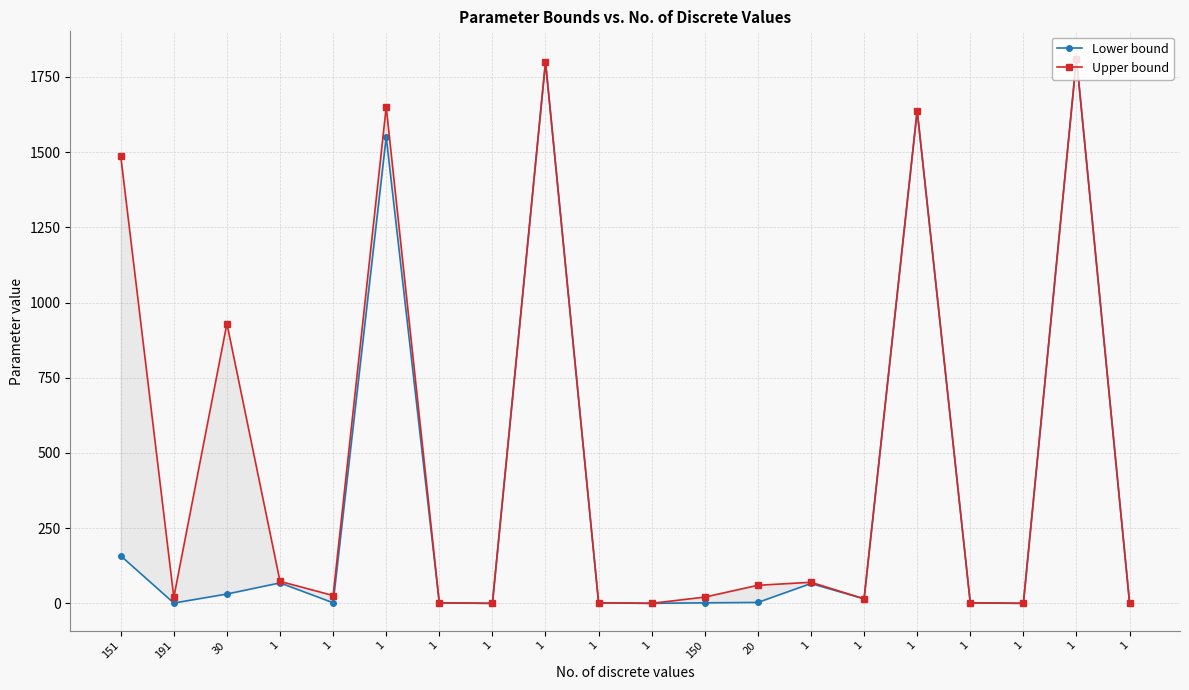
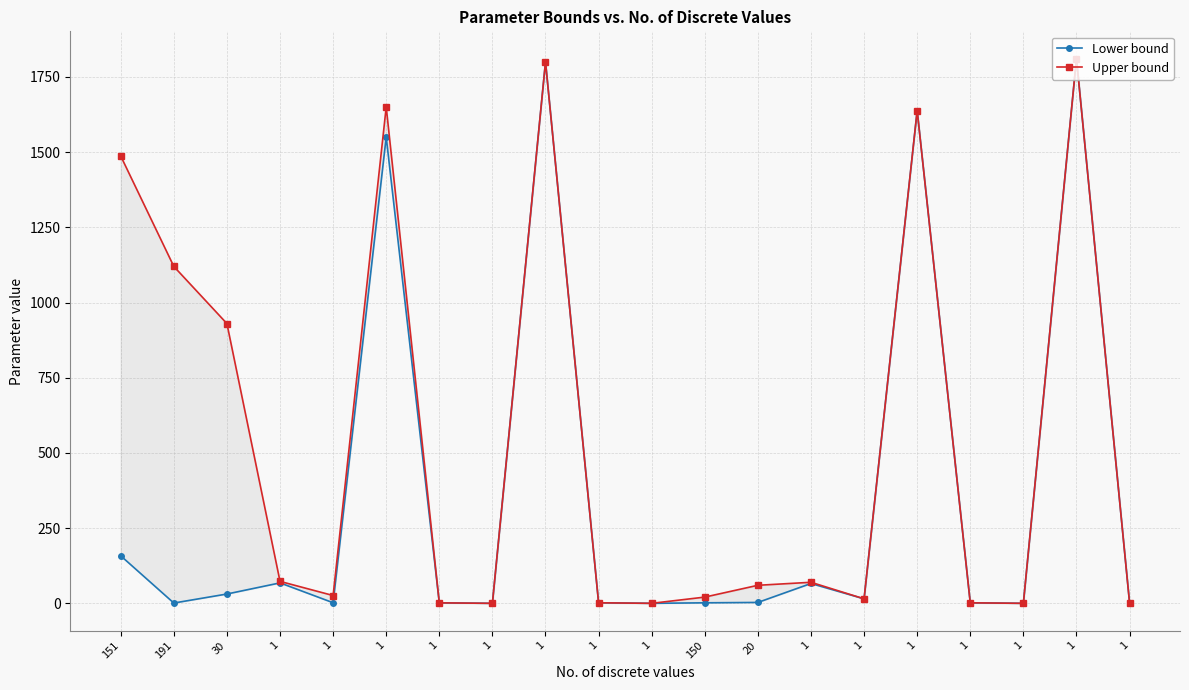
  {
    "Lower bound": {
      "151": 160,
      "191": 0,
      "30": 30,
      "150": 0,
      "20": 0
    },
    "Upper bound": {
      "151": 1490,
-     "191": 20,
+     "191": 1120,
      "30": 930,
      "150": 20,
      "20": 60
    }
  }
